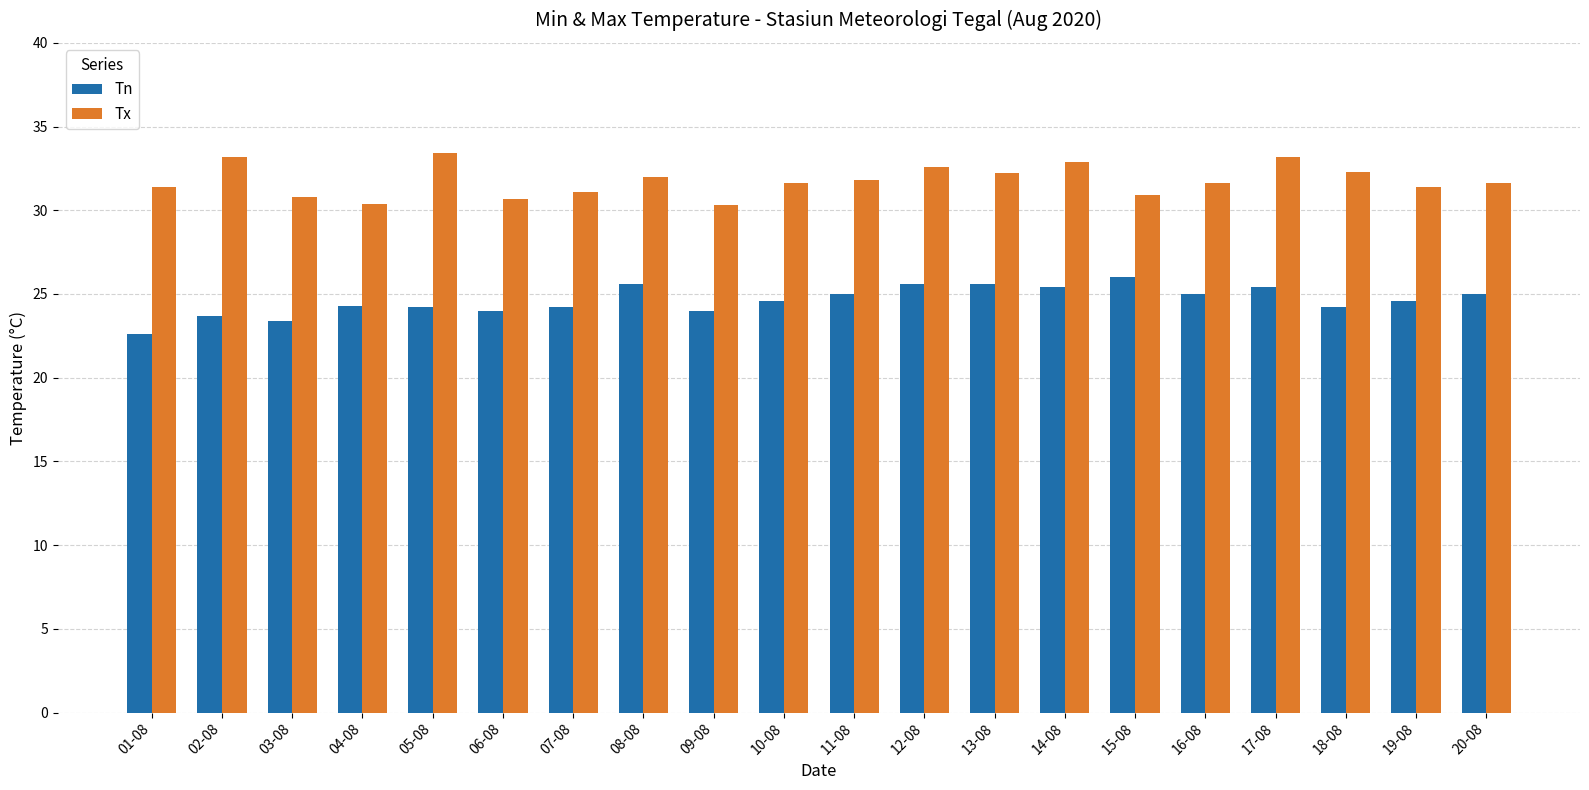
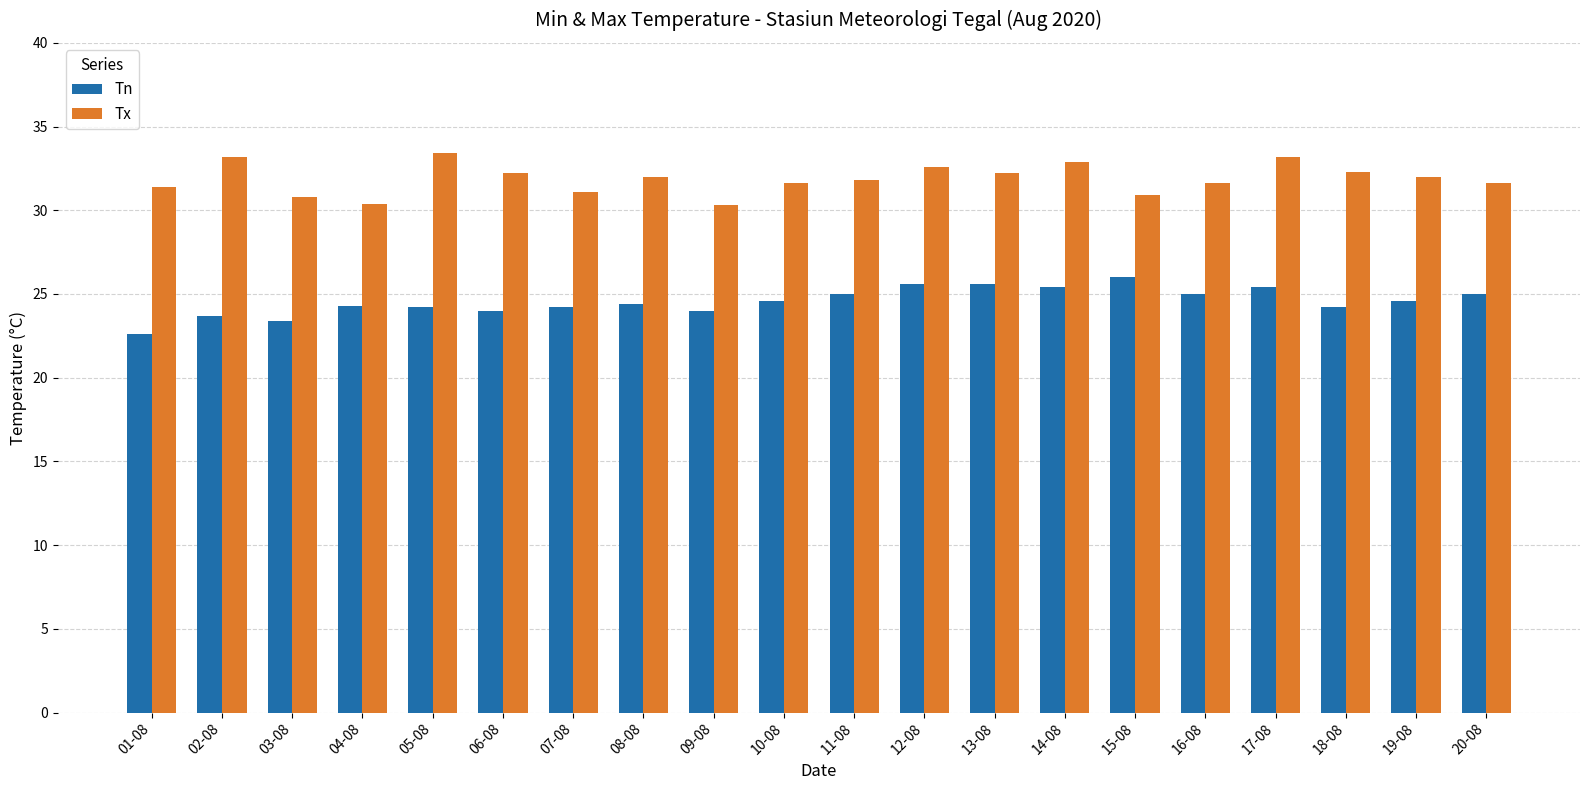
  {
    "Tn": {
      "01-08": 22.6,
      "02-08": 23.7,
      "03-08": 23.4,
      "04-08": 24.3,
      "05-08": 24.2,
      "06-08": 24.0,
      "07-08": 24.2,
-     "08-08": 25.6,
+     "08-08": 24.4,
      "09-08": 24.0,
      "10-08": 24.6,
      "11-08": 25.0,
      "12-08": 25.6,
      "13-08": 25.6,
      "14-08": 25.4,
      "15-08": 26.0,
      "16-08": 25.0,
      "17-08": 25.4,
      "18-08": 24.2,
      "19-08": 24.6,
      "20-08": 25.0
    },
    "Tx": {
      "01-08": 31.4,
      "02-08": 33.2,
      "03-08": 30.8,
      "04-08": 30.4,
      "05-08": 33.4,
-     "06-08": 30.7,
+     "06-08": 32.2,
      "07-08": 31.1,
      "08-08": 32.0,
      "09-08": 30.3,
      "10-08": 31.6,
      "11-08": 31.8,
      "12-08": 32.6,
      "13-08": 32.2,
      "14-08": 32.9,
      "15-08": 30.9,
      "16-08": 31.6,
      "17-08": 33.2,
      "18-08": 32.3,
-     "19-08": 31.4,
+     "19-08": 32.0,
      "20-08": 31.6
    }
  }
